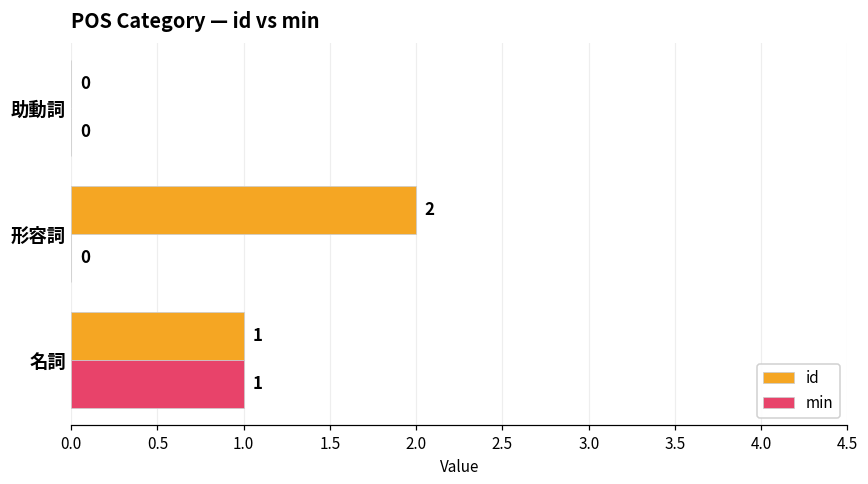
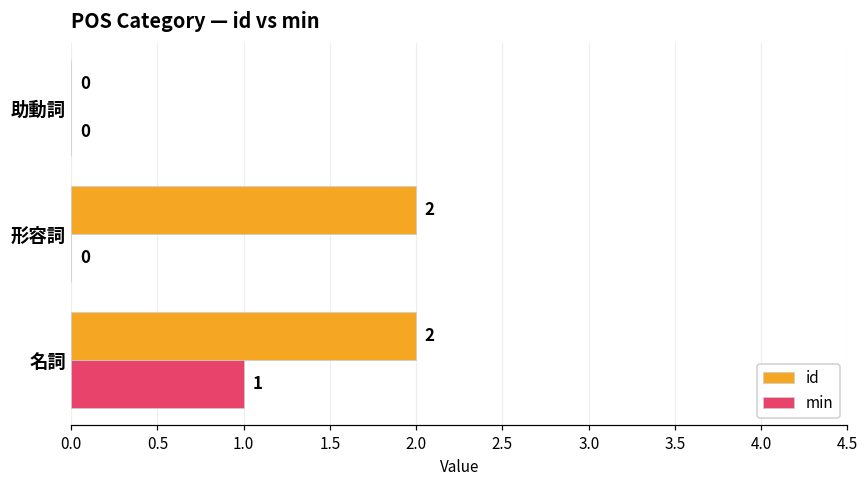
  {
    "id": {
      "助動詞": 0,
      "形容詞": 2,
-     "名詞": 1
+     "名詞": 2
    },
    "min": {
      "助動詞": 0,
      "形容詞": 0,
      "名詞": 1
    }
  }
